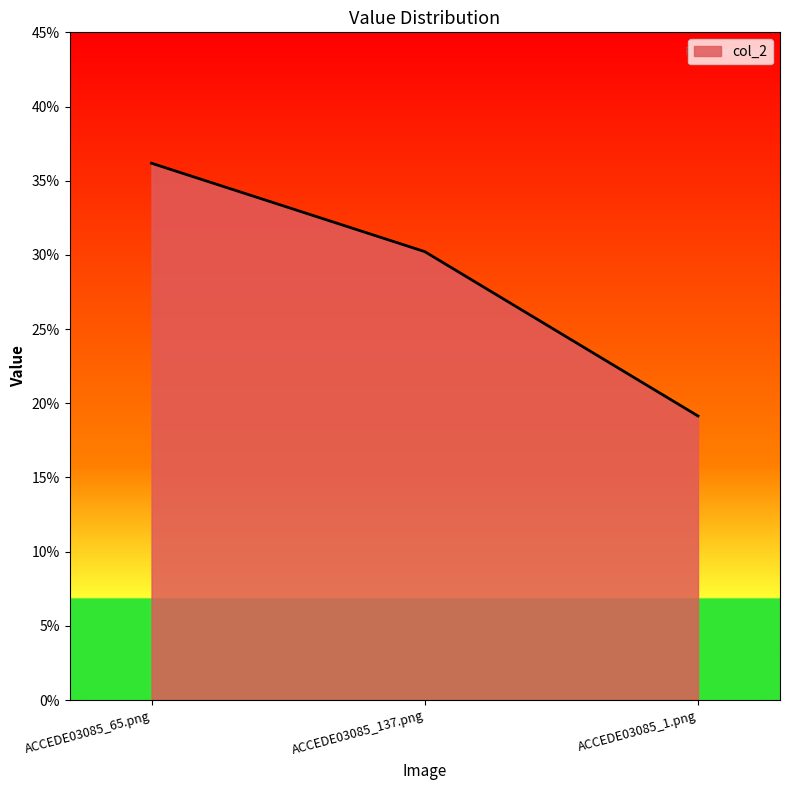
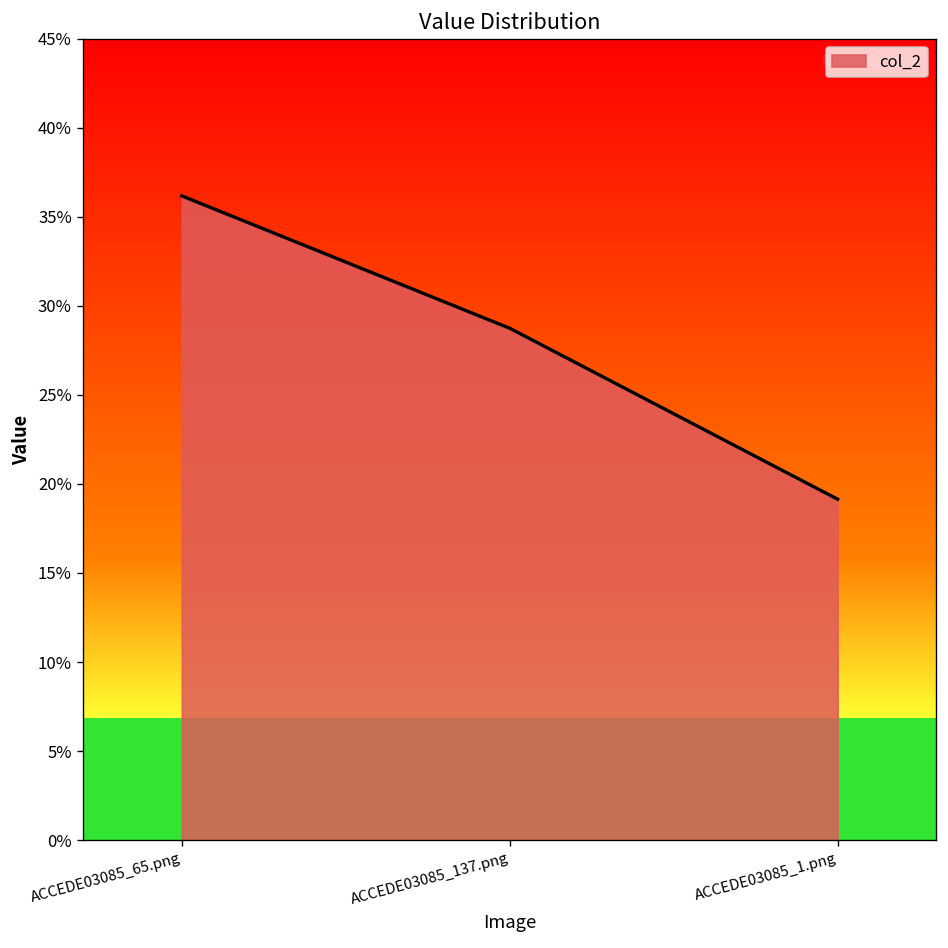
  {
    "ACCEDE03085_65.png": "36.2%",
-   "ACCEDE03085_137.png": "30.2%",
+   "ACCEDE03085_137.png": "28.7%",
    "ACCEDE03085_1.png": "19.1%"
  }
